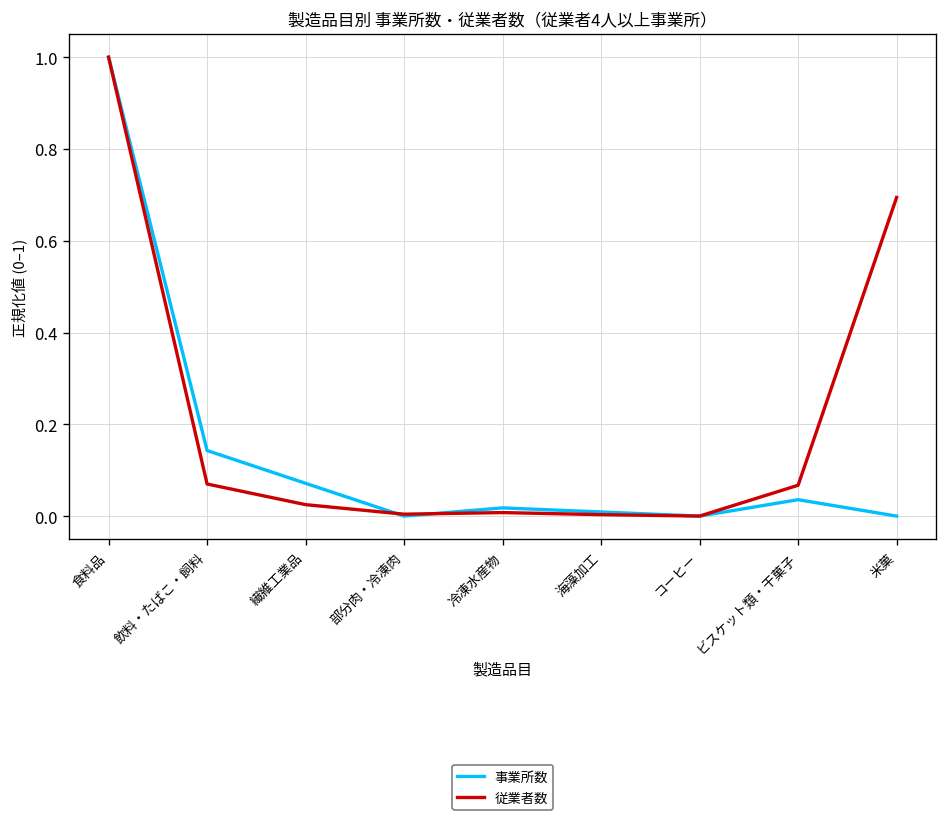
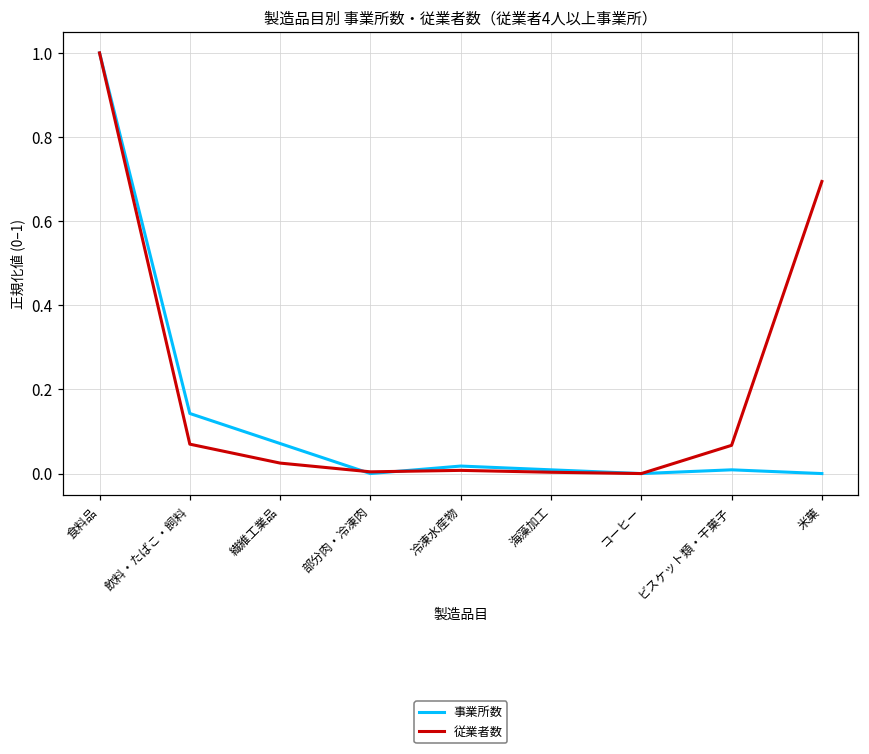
  {
    "事業所数": {
      "飲料・たばこ・飼料": 0.14,
      "繊維工業品": 0.07,
      "冷凍水産物": 0.02,
-     "ビスケット類・干菓子": 0.04,
+     "ビスケット類・干菓子": 0.01,
      "米菓": 0.00
    },
    "従業者数": {
      "飲料・たばこ・飼料": 0.07,
      "繊維工業品": 0.02,
      "冷凍水産物": 0.01,
      "ビスケット類・干菓子": 0.07,
      "米菓": 0.69
    }
  }
